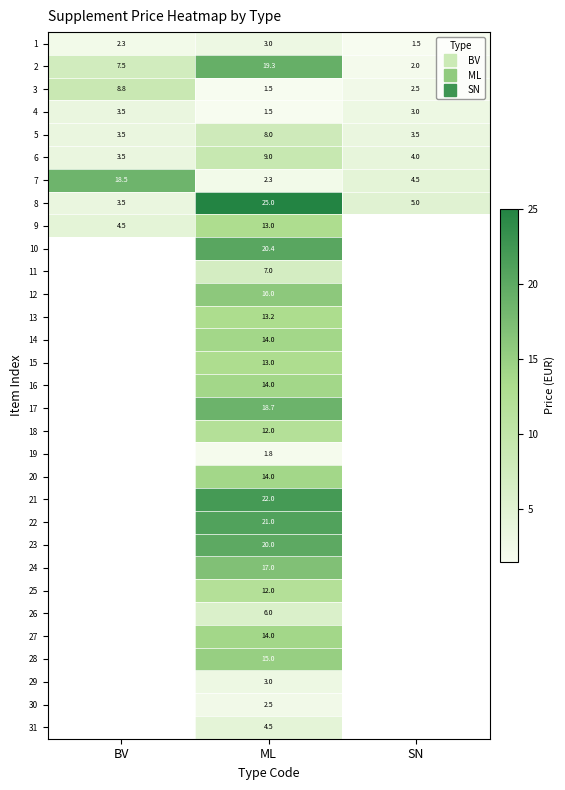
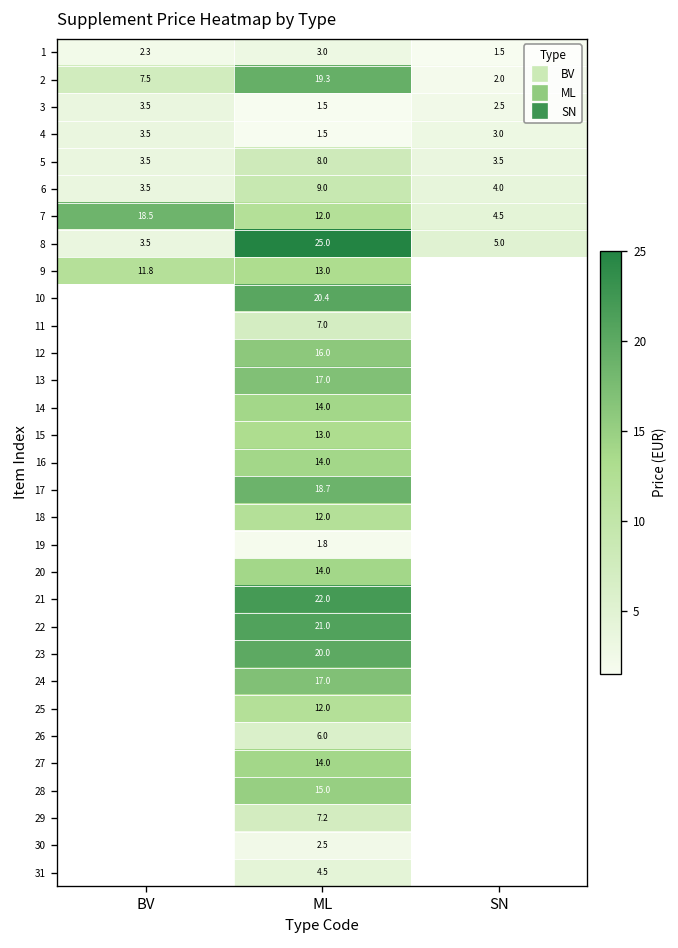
  {
    "1": {
      "BV": 2.3,
      "ML": 3.0,
      "SN": 1.5
    },
    "2": {
      "BV": 7.5,
      "ML": 19.3,
      "SN": 2.0
    },
    "3": {
-     "BV": 8.8,
+     "BV": 3.5,
      "ML": 1.5,
      "SN": 2.5
    },
    "4": {
      "BV": 3.5,
      "ML": 1.5,
      "SN": 3.0
    },
    "5": {
      "BV": 3.5,
      "ML": 8.0,
      "SN": 3.5
    },
    "6": {
      "BV": 3.5,
      "ML": 9.0,
      "SN": 4.0
    },
    "7": {
      "BV": 18.5,
-     "ML": 2.3,
+     "ML": 12.0,
      "SN": 4.5
    },
    "8": {
      "BV": 3.5,
      "ML": 25.0,
      "SN": 5.0
    },
    "9": {
-     "BV": 4.5,
+     "BV": 11.8,
      "ML": 13.0
    },
    "10": {
      "ML": 20.4
    },
    "11": {
      "ML": 7.0
    },
    "12": {
      "ML": 16.0
    },
    "13": {
-     "ML": 13.2
+     "ML": 17.0
    },
    "14": {
      "ML": 14.0
    },
    "15": {
      "ML": 13.0
    },
    "16": {
      "ML": 14.0
    },
    "17": {
      "ML": 18.7
    },
    "18": {
      "ML": 12.0
    },
    "19": {
      "ML": 1.8
    },
    "20": {
      "ML": 14.0
    },
    "21": {
      "ML": 22.0
    },
    "22": {
      "ML": 21.0
    },
    "23": {
      "ML": 20.0
    },
    "24": {
      "ML": 17.0
    },
    "25": {
      "ML": 12.0
    },
    "26": {
      "ML": 6.0
    },
    "27": {
      "ML": 14.0
    },
    "28": {
      "ML": 15.0
    },
    "29": {
-     "ML": 3.0
+     "ML": 7.2
    },
    "30": {
      "ML": 2.5
    },
    "31": {
      "ML": 4.5
    }
  }
